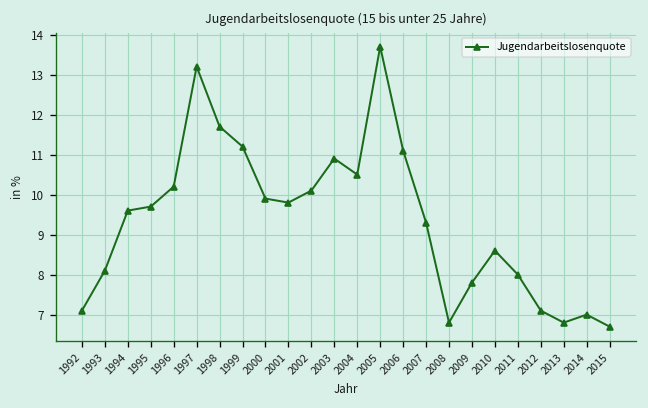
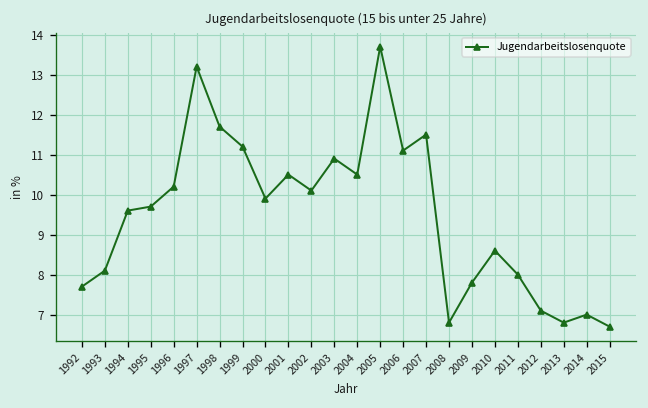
  {
-   "1992": 7.1,
+   "1992": 7.7,
    "1993": 8.1,
    "1994": 9.6,
    "1995": 9.7,
    "1996": 10.2,
    "1997": 13.2,
    "1998": 11.7,
    "1999": 11.2,
    "2000": 9.9,
-   "2001": 9.8,
+   "2001": 10.5,
    "2002": 10.1,
    "2003": 10.9,
    "2004": 10.5,
    "2005": 13.7,
    "2006": 11.1,
-   "2007": 9.3,
+   "2007": 11.5,
    "2008": 6.8,
    "2009": 7.8,
    "2010": 8.6,
    "2011": 8.0,
    "2012": 7.1,
    "2013": 6.8,
    "2014": 7.0,
    "2015": 6.7
  }
